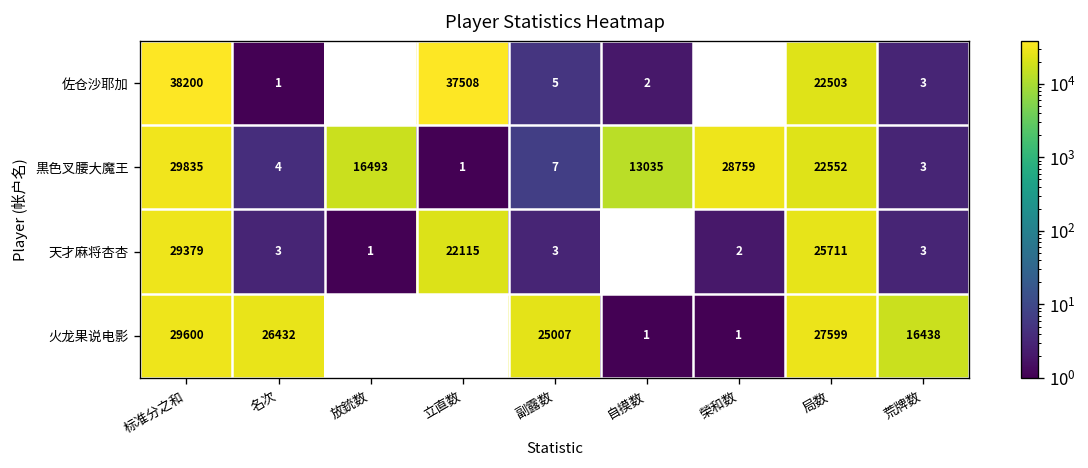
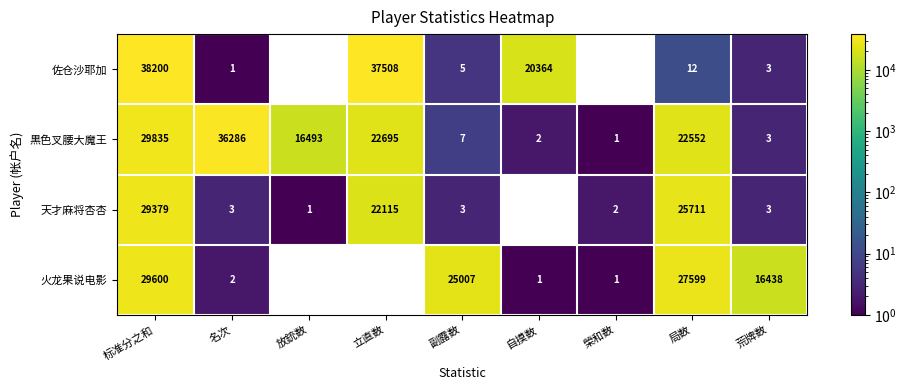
  {
    "佐仓沙耶加": {
      "标准分之和": 38200,
      "名次": 1,
      "立直数": 37508,
      "副露数": 5,
-     "自摸数": 2,
-     "局数": 22503,
+     "自摸数": 20364,
+     "局数": 12,
      "荒牌数": 3
    },
    "黒色叉腰大魔王": {
      "标准分之和": 29835,
-     "名次": 4,
+     "名次": 36286,
      "放銃数": 16493,
-     "立直数": 1,
+     "立直数": 22695,
      "副露数": 7,
-     "自摸数": 13035,
-     "榮和数": 28759,
+     "自摸数": 2,
+     "榮和数": 1,
      "局数": 22552,
      "荒牌数": 3
    },
    "天才麻将杏杏": {
      "标准分之和": 29379,
      "名次": 3,
      "放銃数": 1,
      "立直数": 22115,
      "副露数": 3,
      "榮和数": 2,
      "局数": 25711,
      "荒牌数": 3
    },
    "火龙果说电影": {
      "标准分之和": 29600,
-     "名次": 26432,
+     "名次": 2,
      "副露数": 25007,
      "自摸数": 1,
      "榮和数": 1,
      "局数": 27599,
      "荒牌数": 16438
    }
  }
